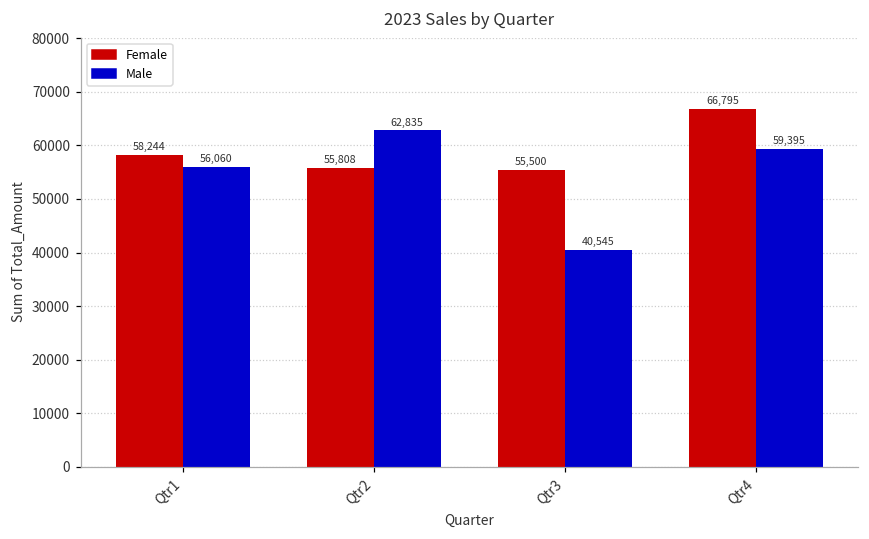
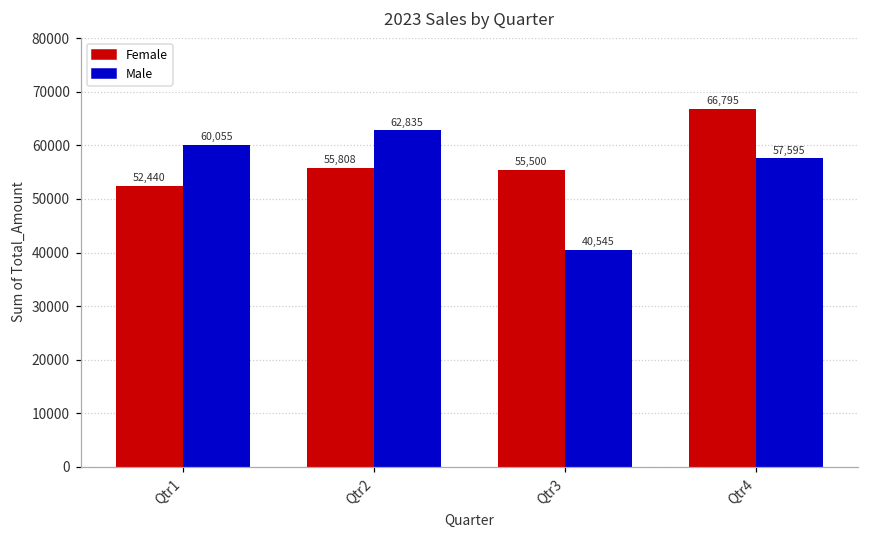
  {
    "Female": {
-     "Qtr1": "58,244",
+     "Qtr1": "52,440",
      "Qtr2": "55,808",
      "Qtr3": "55,500",
      "Qtr4": "66,795"
    },
    "Male": {
-     "Qtr1": "56,060",
+     "Qtr1": "60,055",
      "Qtr2": "62,835",
      "Qtr3": "40,545",
-     "Qtr4": "59,395"
+     "Qtr4": "57,595"
    }
  }
